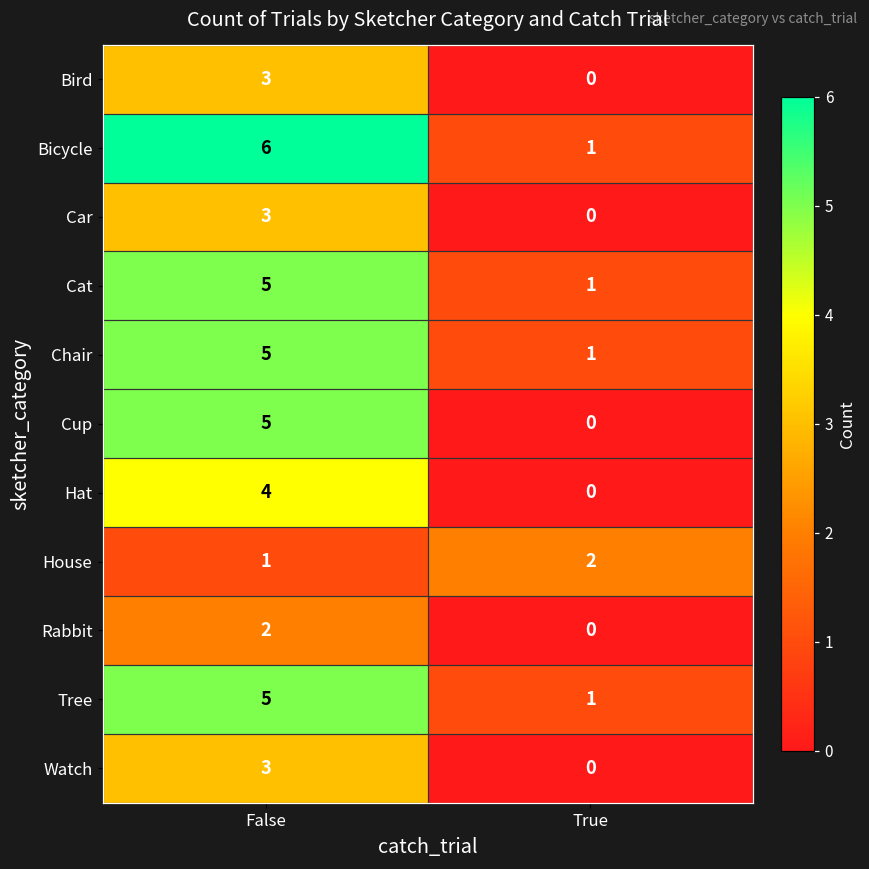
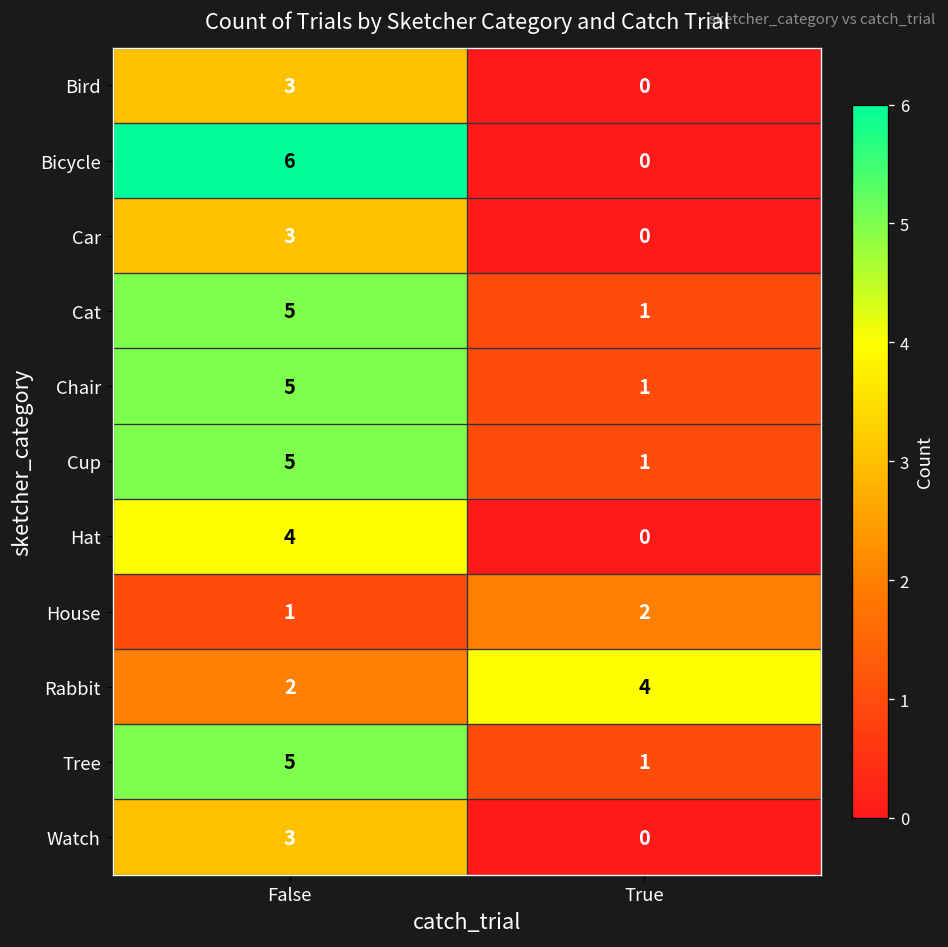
  {
    "Bird": {
      "False": 3,
      "True": 0
    },
    "Bicycle": {
      "False": 6,
-     "True": 1
+     "True": 0
    },
    "Car": {
      "False": 3,
      "True": 0
    },
    "Cat": {
      "False": 5,
      "True": 1
    },
    "Chair": {
      "False": 5,
      "True": 1
    },
    "Cup": {
      "False": 5,
-     "True": 0
+     "True": 1
    },
    "Hat": {
      "False": 4,
      "True": 0
    },
    "House": {
      "False": 1,
      "True": 2
    },
    "Rabbit": {
      "False": 2,
-     "True": 0
+     "True": 4
    },
    "Tree": {
      "False": 5,
      "True": 1
    },
    "Watch": {
      "False": 3,
      "True": 0
    }
  }
